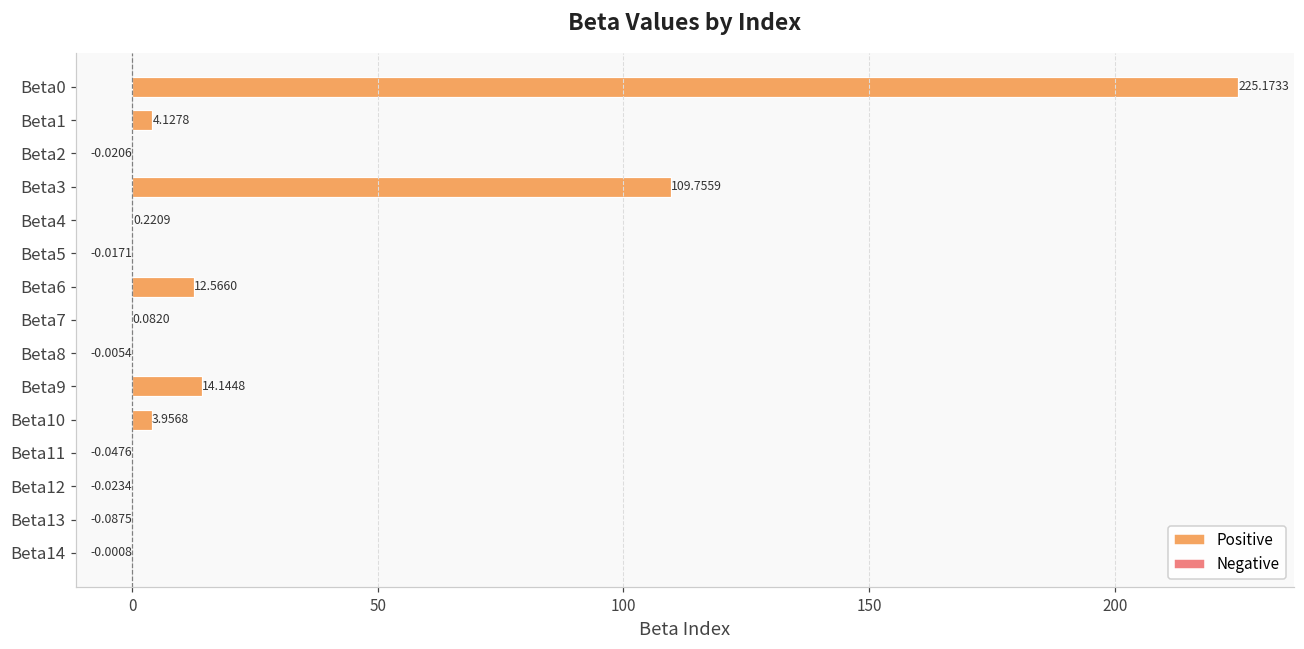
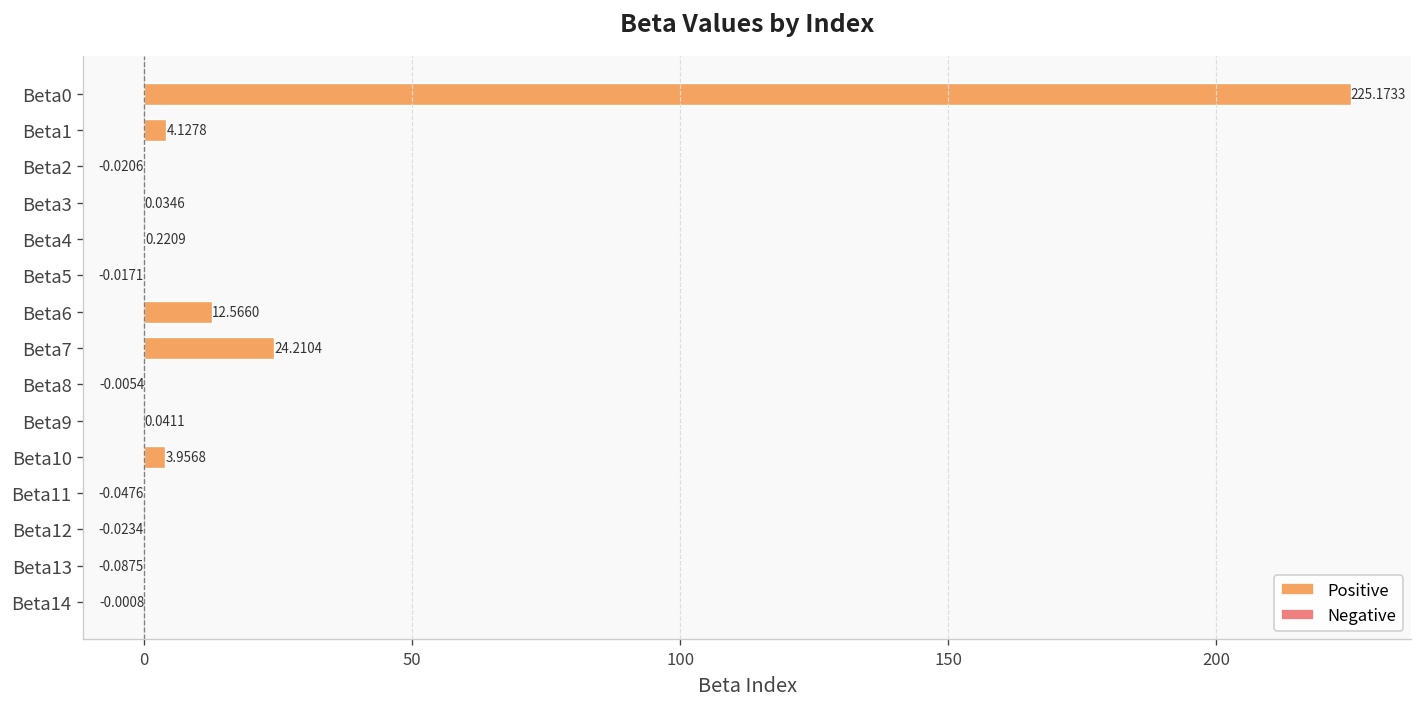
  {
    "Beta0": 225.1733,
    "Beta1": 4.1278,
    "Beta2": -0.0206,
-   "Beta3": 109.7559,
+   "Beta3": 0.0346,
    "Beta4": 0.2209,
    "Beta5": -0.0171,
    "Beta6": 12.5660,
-   "Beta7": 0.0820,
+   "Beta7": 24.2104,
    "Beta8": -0.0054,
-   "Beta9": 14.1448,
+   "Beta9": 0.0411,
    "Beta10": 3.9568,
    "Beta11": -0.0476,
    "Beta12": -0.0234,
    "Beta13": -0.0875,
    "Beta14": -0.0008
  }
